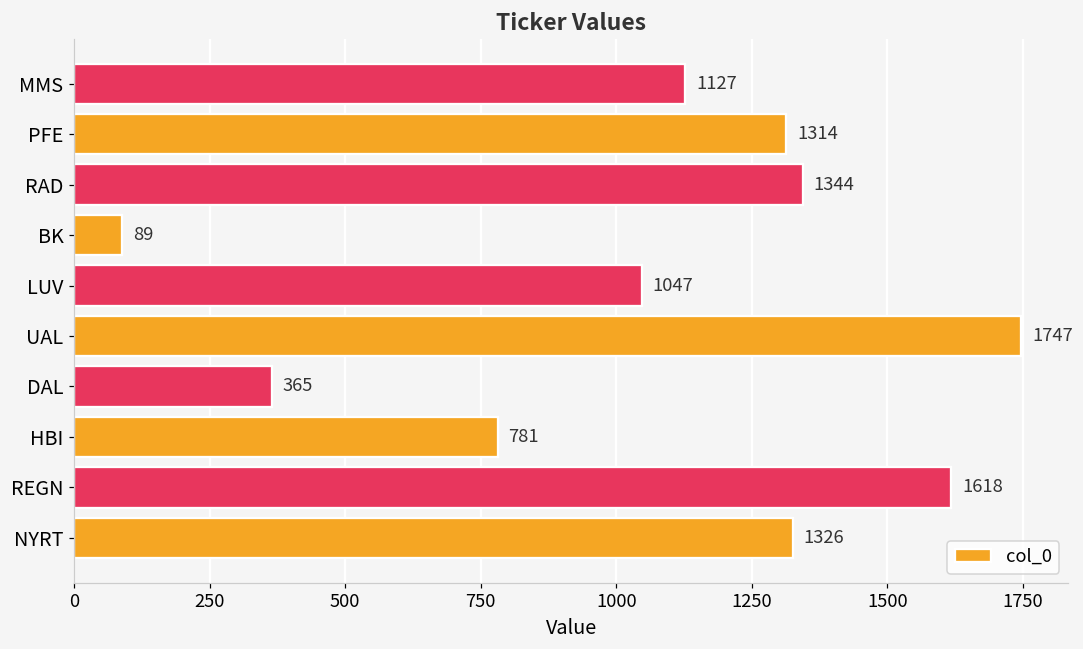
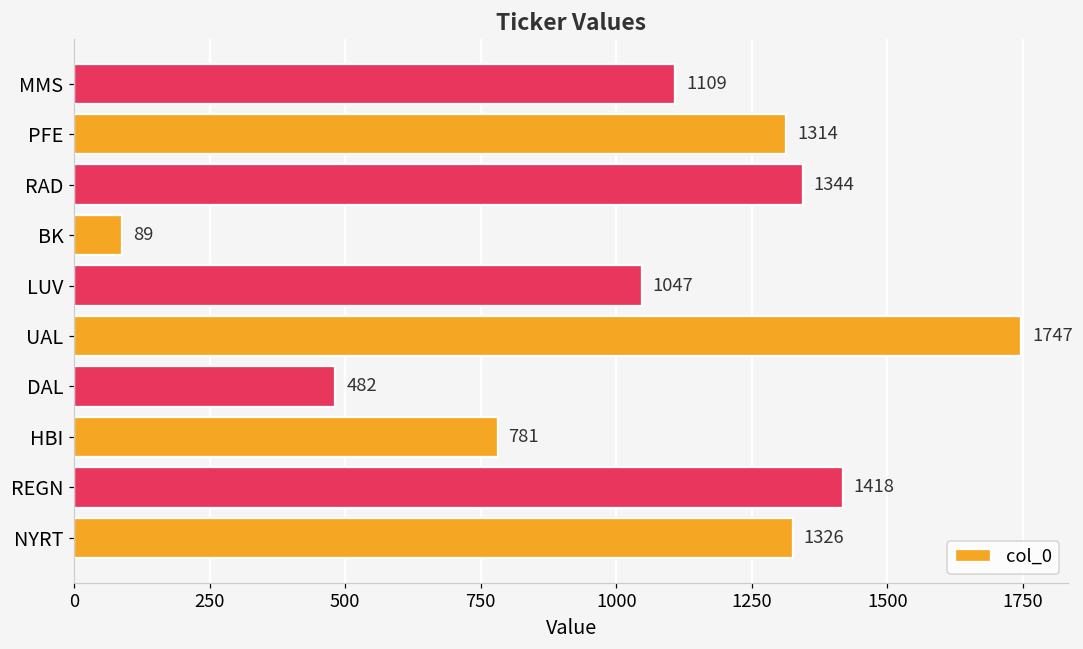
  {
-   "MMS": 1127,
+   "MMS": 1109,
    "PFE": 1314,
    "RAD": 1344,
    "BK": 89,
    "LUV": 1047,
    "UAL": 1747,
-   "DAL": 365,
+   "DAL": 482,
    "HBI": 781,
-   "REGN": 1618,
+   "REGN": 1418,
    "NYRT": 1326
  }
